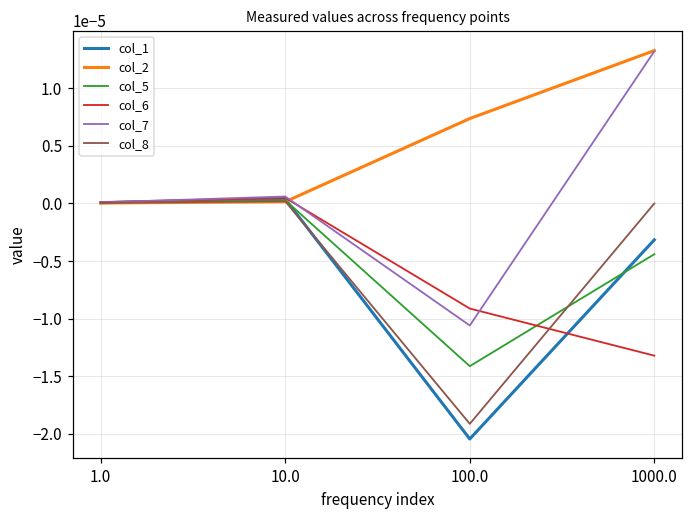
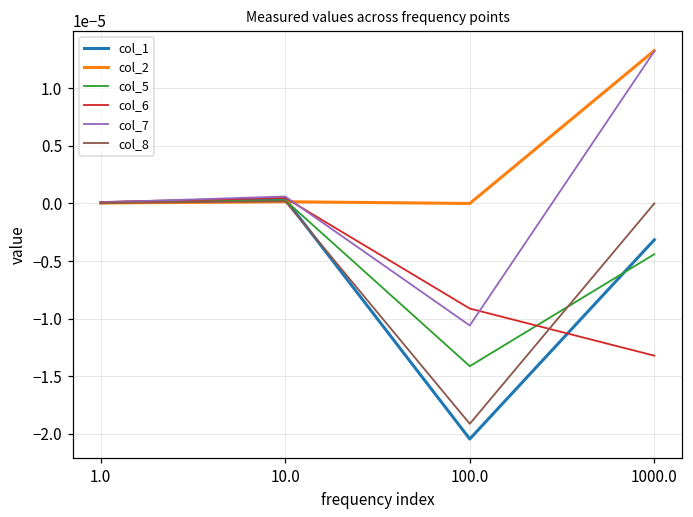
  {
    "col_1": {
      "100.0": -0.0000205,
      "1000.0": -0.0000032
    },
    "col_2": {
-     "100.0": 0.00001
+     "100.0": 0.00000
    },
    "col_5": {
      "100.0": -0.0000141,
      "1000.0": -0.0000044
    },
    "col_6": {
      "100.0": -0.0000091,
      "1000.0": -0.0000132
    },
    "col_7": {
      "100.0": -0.0000106
    },
    "col_8": {
      "100.0": -0.0000191,
      "1000.0": 0.00000
    }
  }
